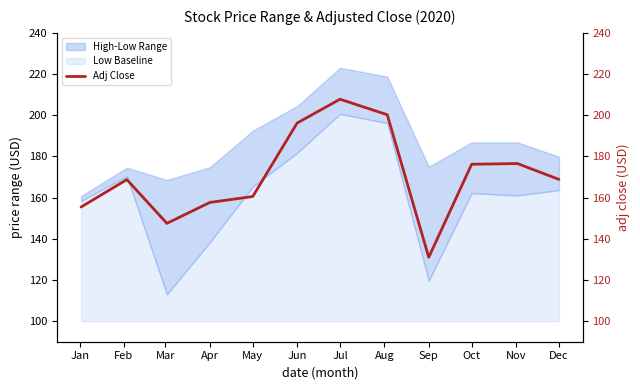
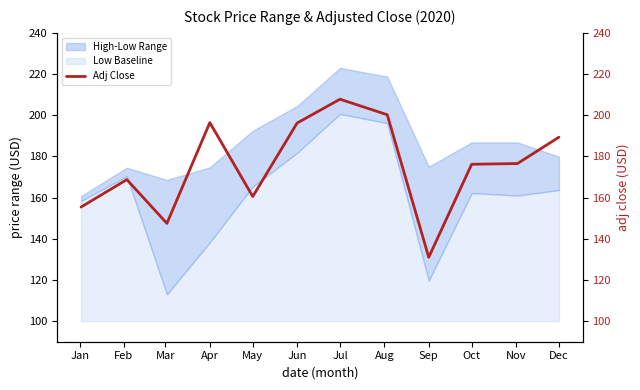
  {
    "Adj Close": {
-     "Apr": 158,
+     "Apr": 196,
      "May": 161,
      "Jun": 196,
      "Jul": 208,
      "Sep": 131,
      "Oct": 176,
-     "Dec": 169
+     "Dec": 189
    }
  }
